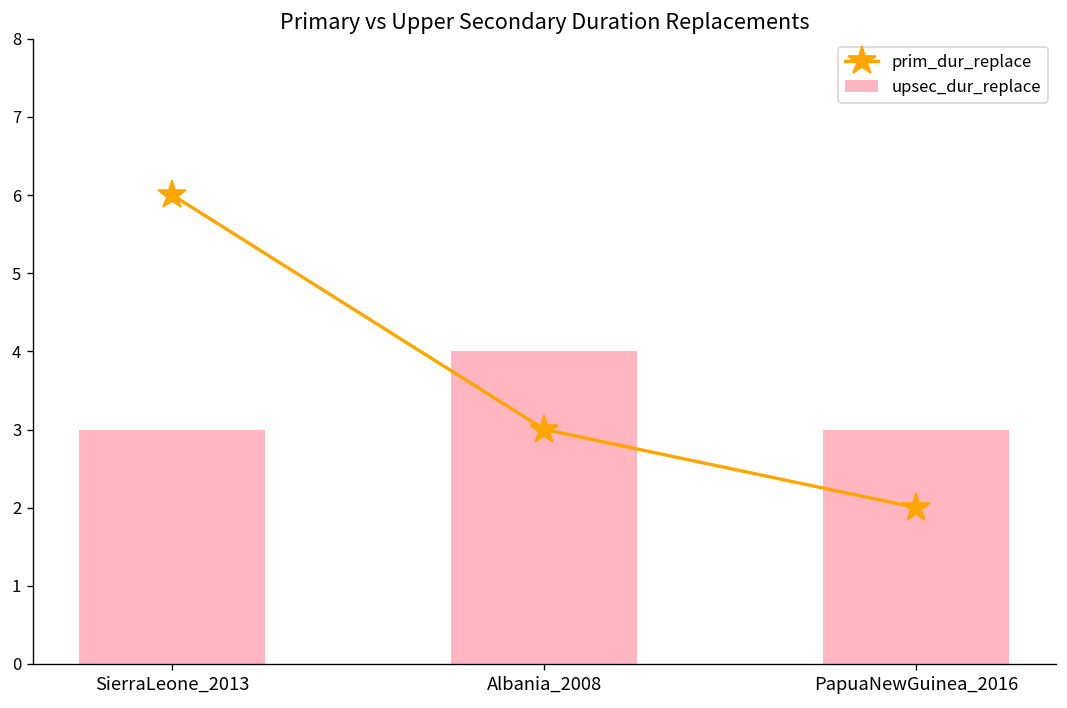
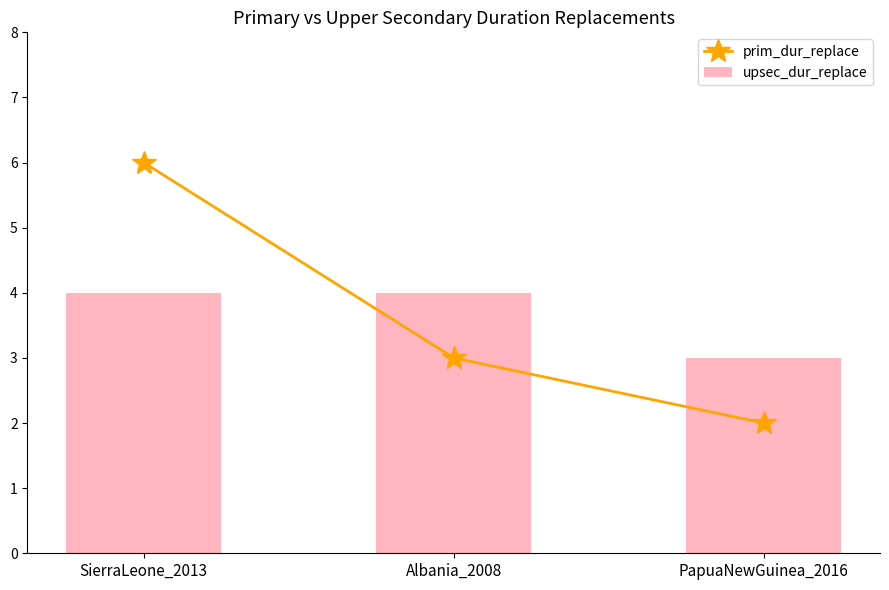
  {
    "upsec_dur_replace": {
-     "SierraLeone_2013": 3,
+     "SierraLeone_2013": 4,
      "Albania_2008": 4,
      "PapuaNewGuinea_2016": 3
    },
    "prim_dur_replace": {
      "SierraLeone_2013": 6,
      "Albania_2008": 3,
      "PapuaNewGuinea_2016": 2
    }
  }
